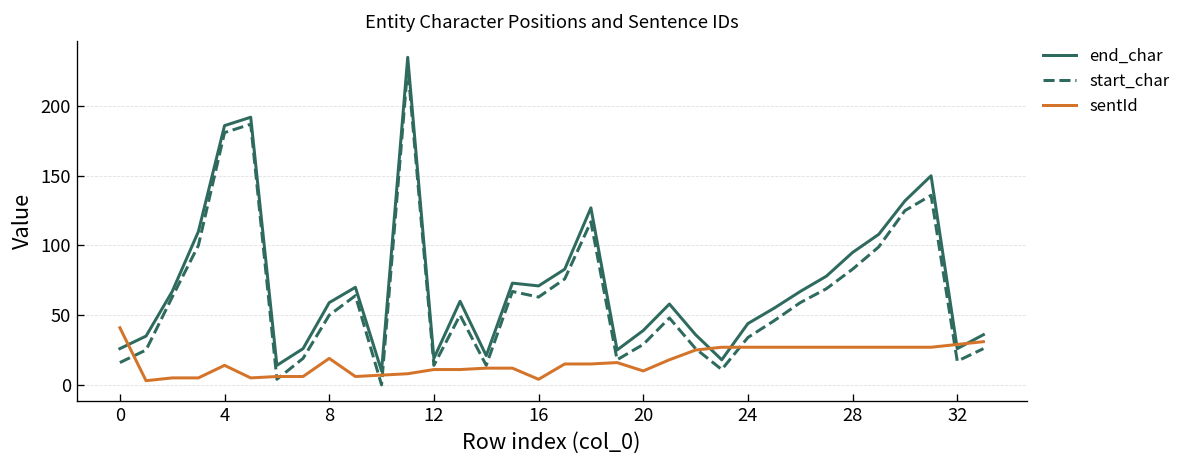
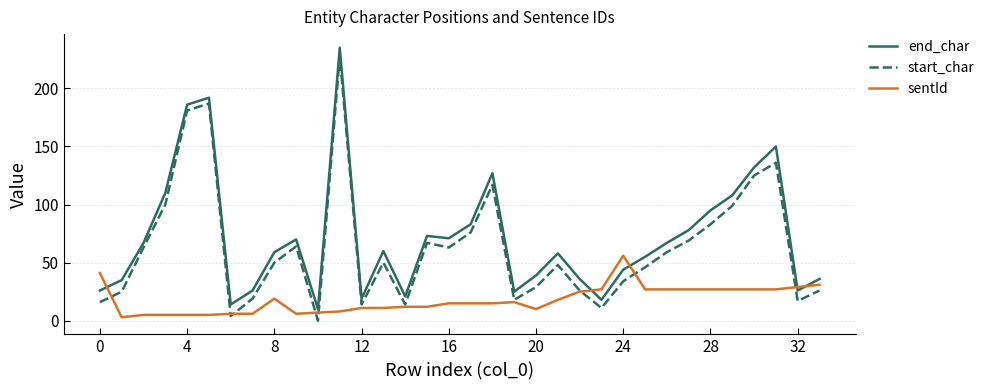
  {
    "sentId": {
      "0": 41,
-     "4": 14,
+     "4": 5,
      "8": 19,
      "12": 11,
-     "16": 4,
+     "16": 15,
      "20": 10,
-     "24": 27,
+     "24": 56,
      "28": 27,
      "32": 29
    }
  }
